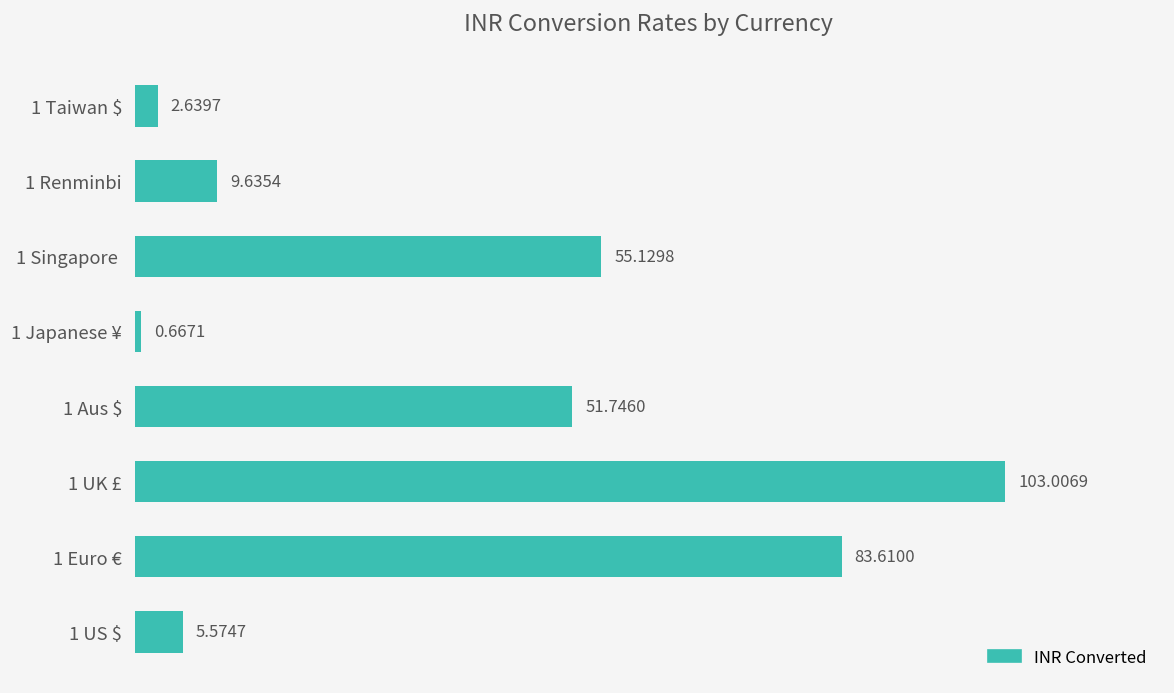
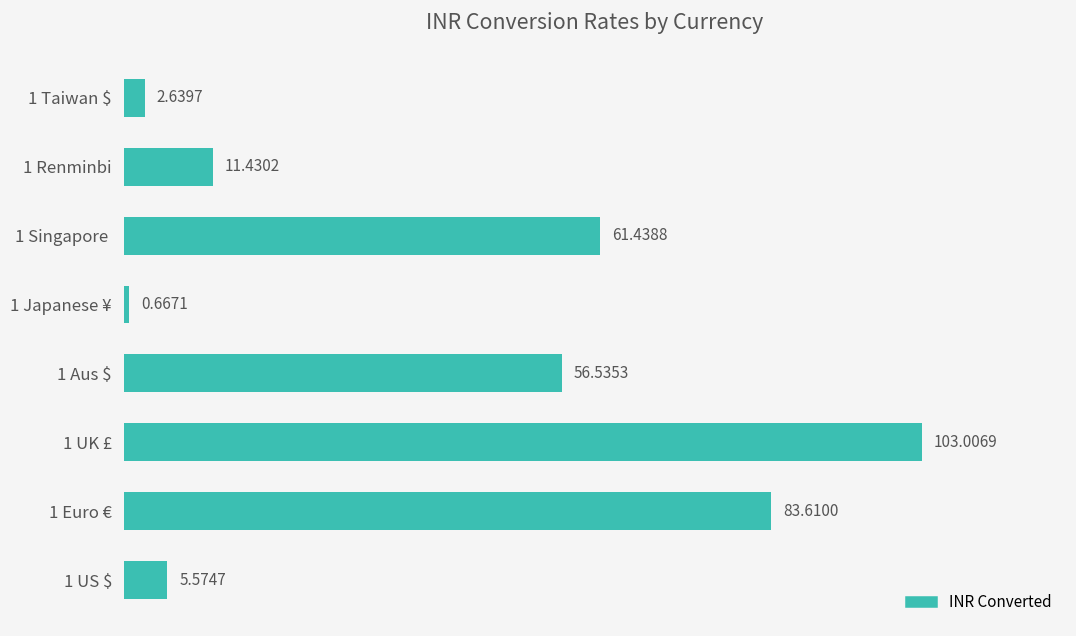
  {
    "1 Taiwan $": 2.6397,
-   "1 Renminbi": 9.6354,
-   "1 Singapore": 55.1298,
+   "1 Renminbi": 11.4302,
+   "1 Singapore": 61.4388,
    "1 Japanese ¥": 0.6671,
-   "1 Aus $": 51.7460,
+   "1 Aus $": 56.5353,
    "1 UK £": 103.0069,
    "1 Euro €": 83.6100,
    "1 US $": 5.5747
  }
